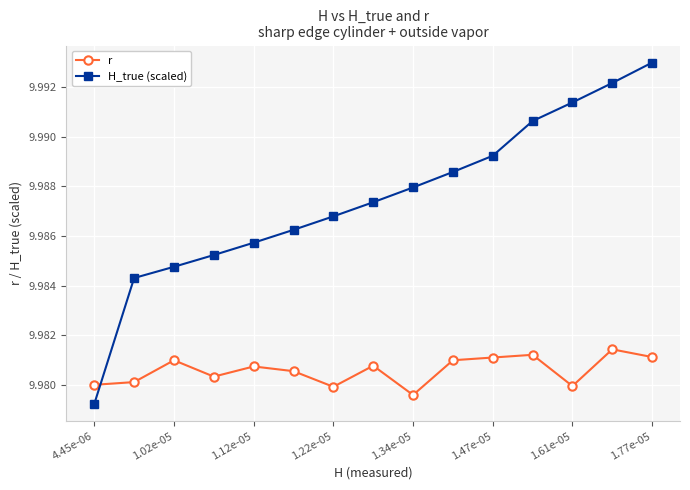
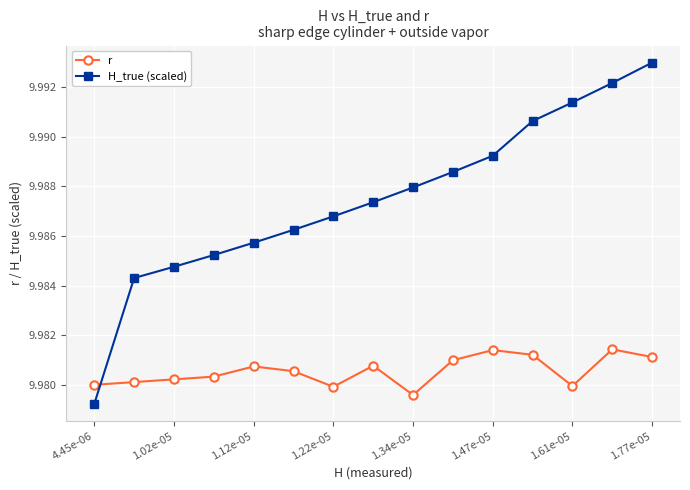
  {
    "r": {
      "4.45e-06": 9.9800,
-     "1.02e-05": 9.9810,
+     "1.02e-05": 9.9802,
      "1.12e-05": 9.9807,
      "1.22e-05": 9.9799,
      "1.34e-05": 9.9796,
-     "1.47e-05": 9.9811,
+     "1.47e-05": 9.9814,
      "1.61e-05": 9.9800,
      "1.77e-05": 9.9811
    },
    "H_true (scaled)": {
      "4.45e-06": 9.9792,
      "1.02e-05": 9.9848,
      "1.12e-05": 9.9857,
      "1.22e-05": 9.9868,
      "1.34e-05": 9.9880,
      "1.47e-05": 9.9892,
      "1.61e-05": 9.9914,
      "1.77e-05": 9.9930
    }
  }
